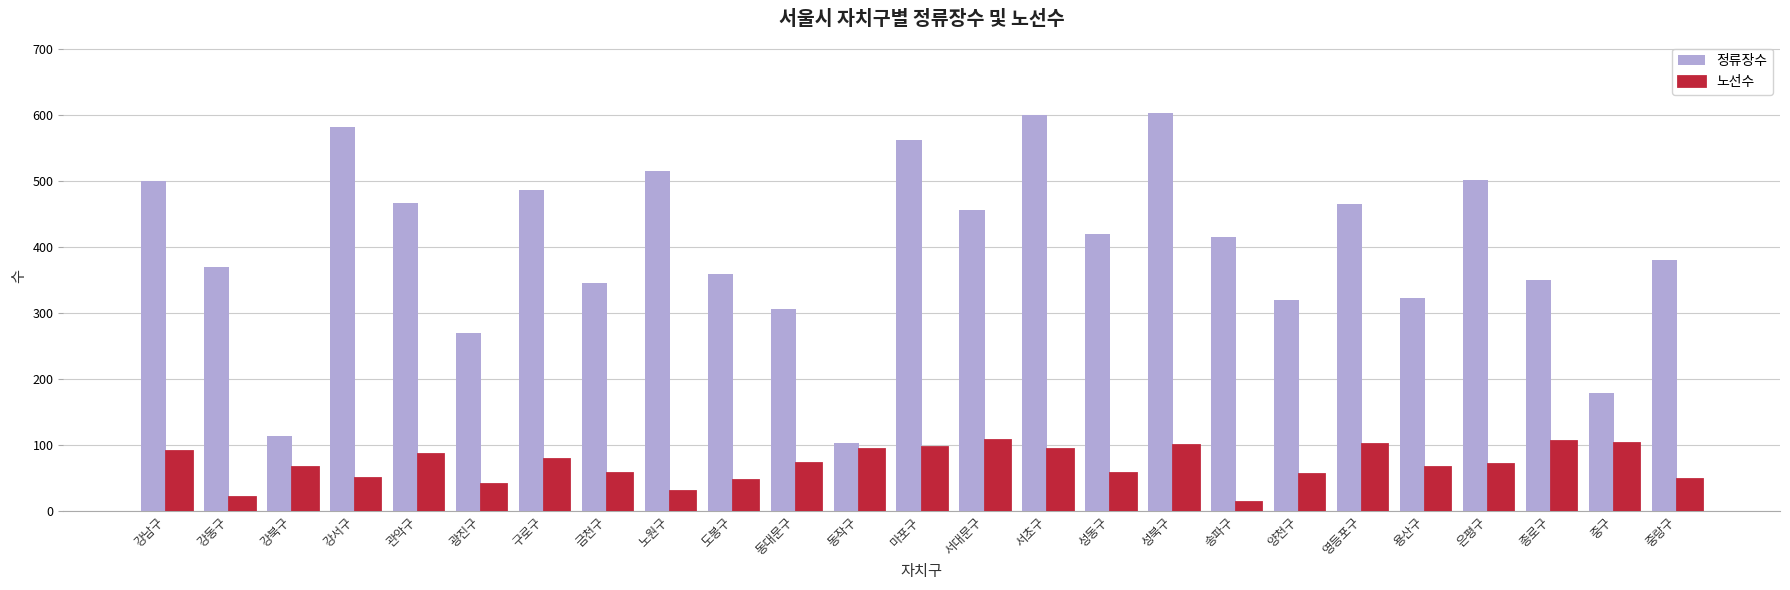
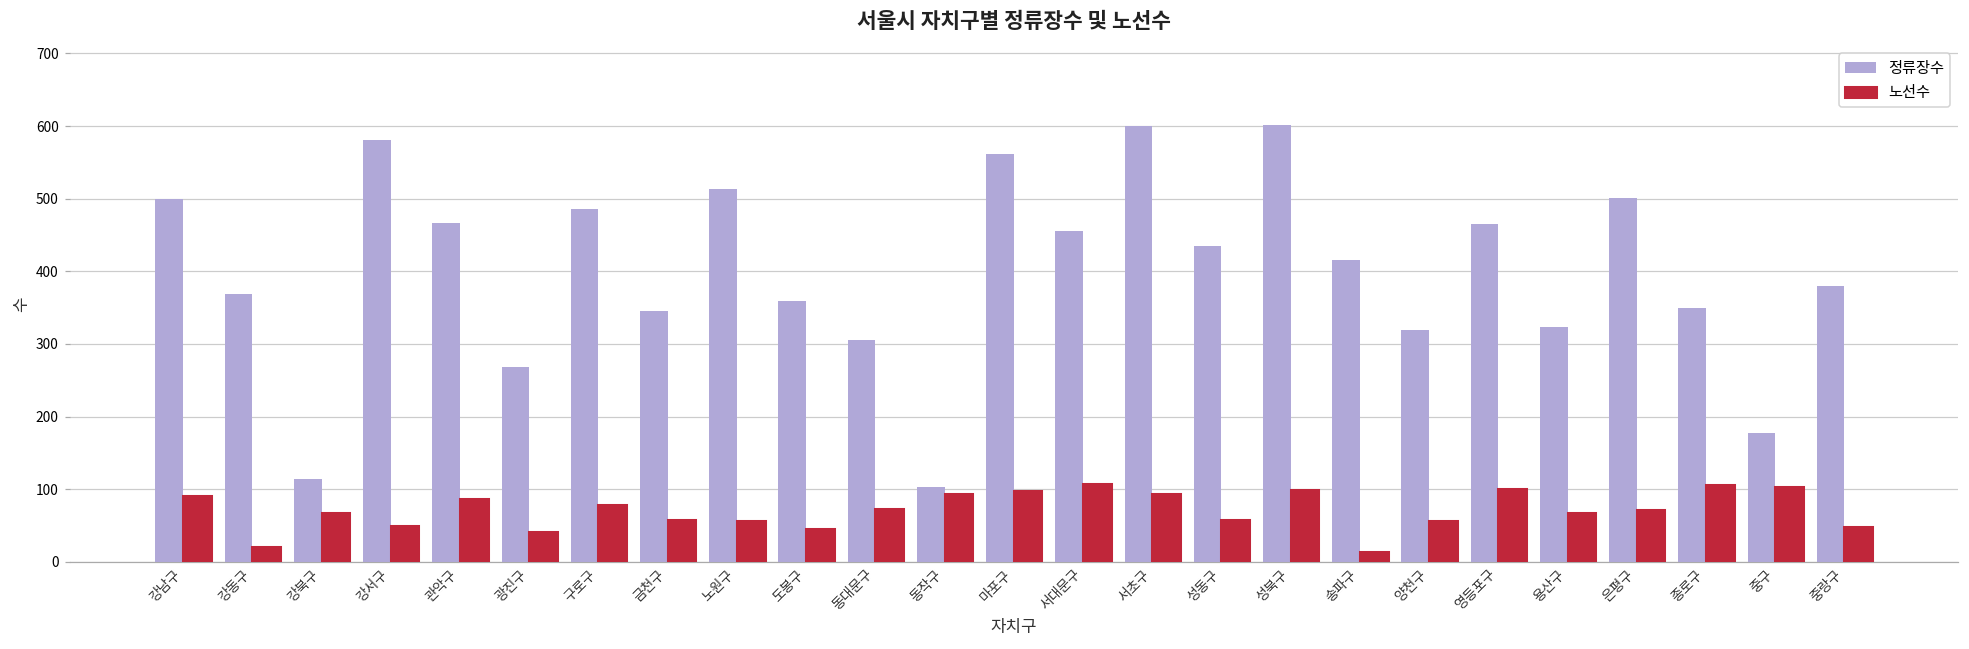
  {
    "정류장수": {
      "강남구": 500,
      "강동구": 370,
      "강북구": 110,
      "강서구": 580,
      "관악구": 470,
      "광진구": 270,
      "구로구": 490,
      "금천구": 350,
      "노원구": 510,
      "도봉구": 360,
      "동대문구": 310,
      "동작구": 100,
      "마포구": 560,
      "서대문구": 460,
      "서초구": 600,
-     "성동구": 420,
+     "성동구": 440,
      "성북구": 600,
      "송파구": 420,
      "양천구": 320,
      "영등포구": 470,
      "용산구": 320,
      "은평구": 500,
      "종로구": 350,
      "중구": 180,
      "중랑구": 380
    },
    "노선수": {
      "강남구": 90,
      "강동구": 20,
      "강북구": 70,
      "강서구": 50,
      "관악구": 90,
      "광진구": 40,
      "구로구": 80,
      "금천구": 60,
-     "노원구": 30,
+     "노원구": 60,
      "도봉구": 50,
      "동대문구": 70,
      "동작구": 90,
      "마포구": 100,
      "서대문구": 110,
      "서초구": 90,
      "성동구": 60,
      "성북구": 100,
      "송파구": 10,
      "양천구": 60,
      "영등포구": 100,
      "용산구": 70,
      "은평구": 70,
      "종로구": 110,
      "중구": 100,
      "중랑구": 50
    }
  }
